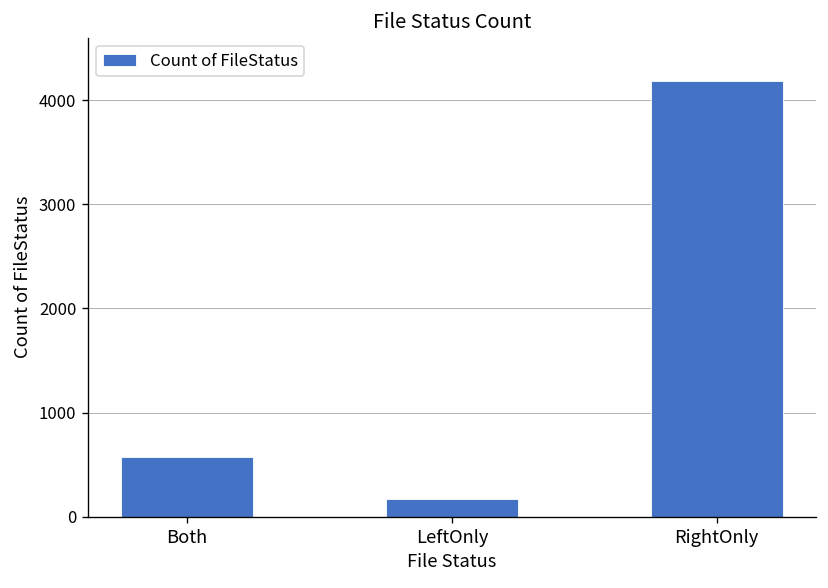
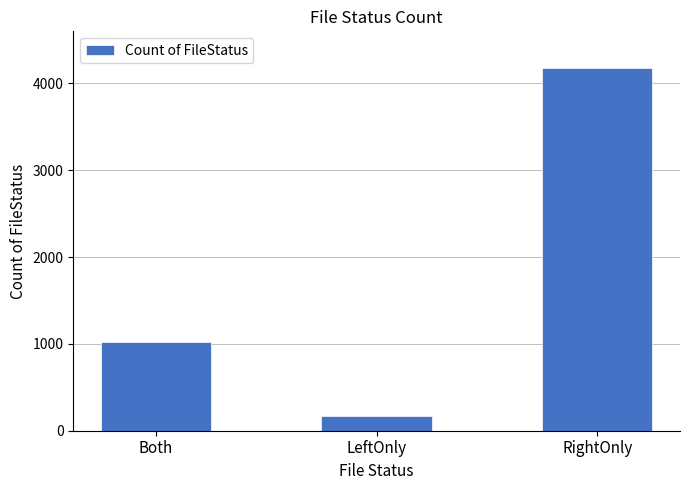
  {
-   "Both": 600,
+   "Both": 1000,
    "LeftOnly": 200,
    "RightOnly": 4200
  }
